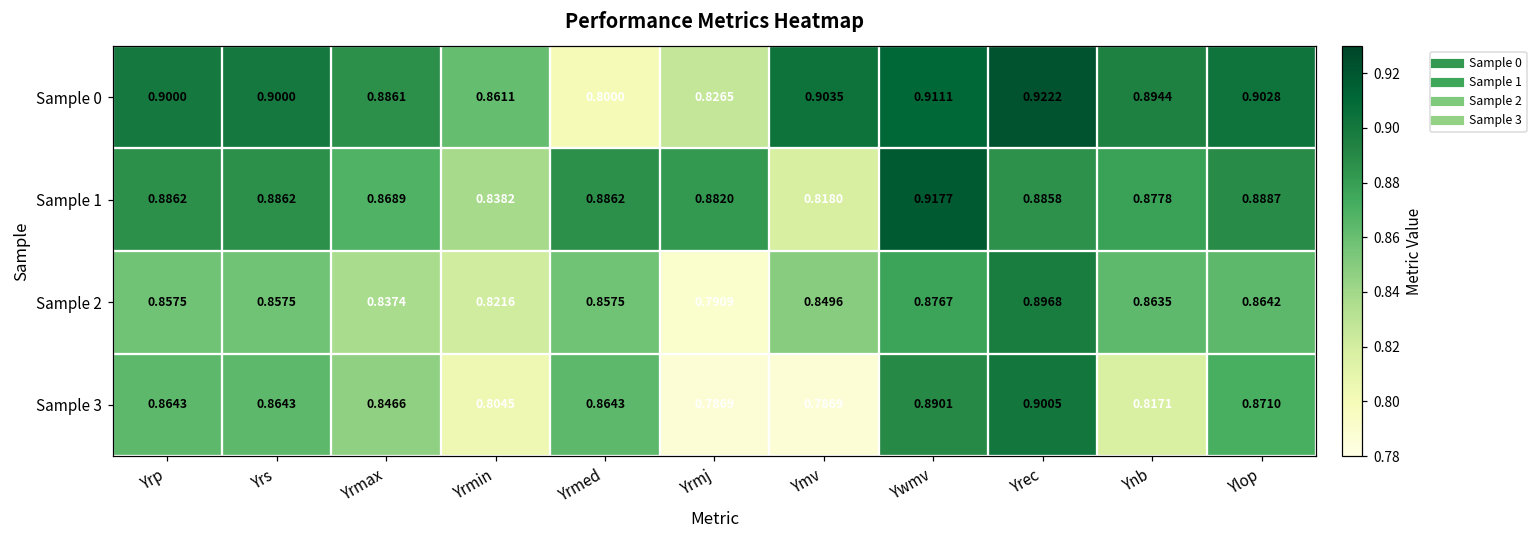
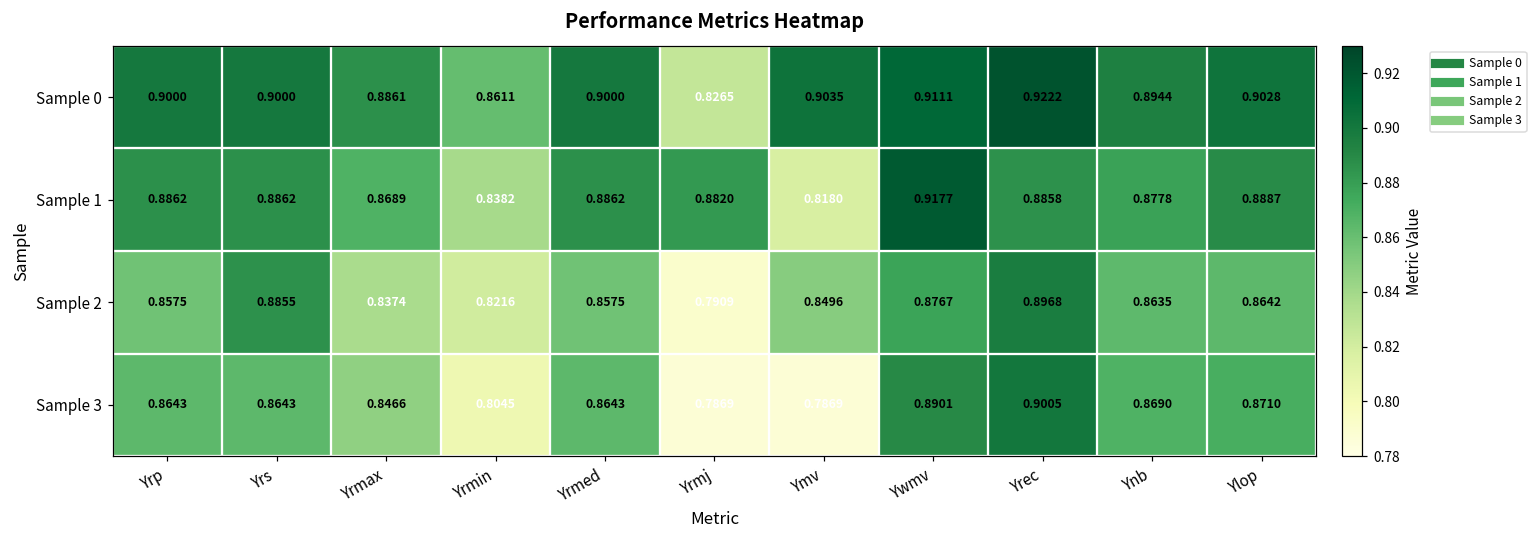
  {
    "Sample 0": {
      "Yrp": 0.9000,
      "Yrs": 0.9000,
      "Yrmax": 0.8861,
      "Yrmin": 0.8611,
-     "Yrmed": 0.8000,
+     "Yrmed": 0.9000,
      "Yrmj": 0.8265,
      "Ymv": 0.9035,
      "Ywmv": 0.9111,
      "Yrec": 0.9222,
      "Ynb": 0.8944,
      "Ylop": 0.9028
    },
    "Sample 1": {
      "Yrp": 0.8862,
      "Yrs": 0.8862,
      "Yrmax": 0.8689,
      "Yrmin": 0.8382,
      "Yrmed": 0.8862,
      "Yrmj": 0.8820,
      "Ymv": 0.8180,
      "Ywmv": 0.9177,
      "Yrec": 0.8858,
      "Ynb": 0.8778,
      "Ylop": 0.8887
    },
    "Sample 2": {
      "Yrp": 0.8575,
-     "Yrs": 0.8575,
+     "Yrs": 0.8855,
      "Yrmax": 0.8374,
      "Yrmin": 0.8216,
      "Yrmed": 0.8575,
      "Yrmj": 0.7909,
      "Ymv": 0.8496,
      "Ywmv": 0.8767,
      "Yrec": 0.8968,
      "Ynb": 0.8635,
      "Ylop": 0.8642
    },
    "Sample 3": {
      "Yrp": 0.8643,
      "Yrs": 0.8643,
      "Yrmax": 0.8466,
      "Yrmin": 0.8045,
      "Yrmed": 0.8643,
      "Ywmv": 0.8901,
      "Yrec": 0.9005,
-     "Ynb": 0.8171,
+     "Ynb": 0.8690,
      "Ylop": 0.8710
    }
  }
